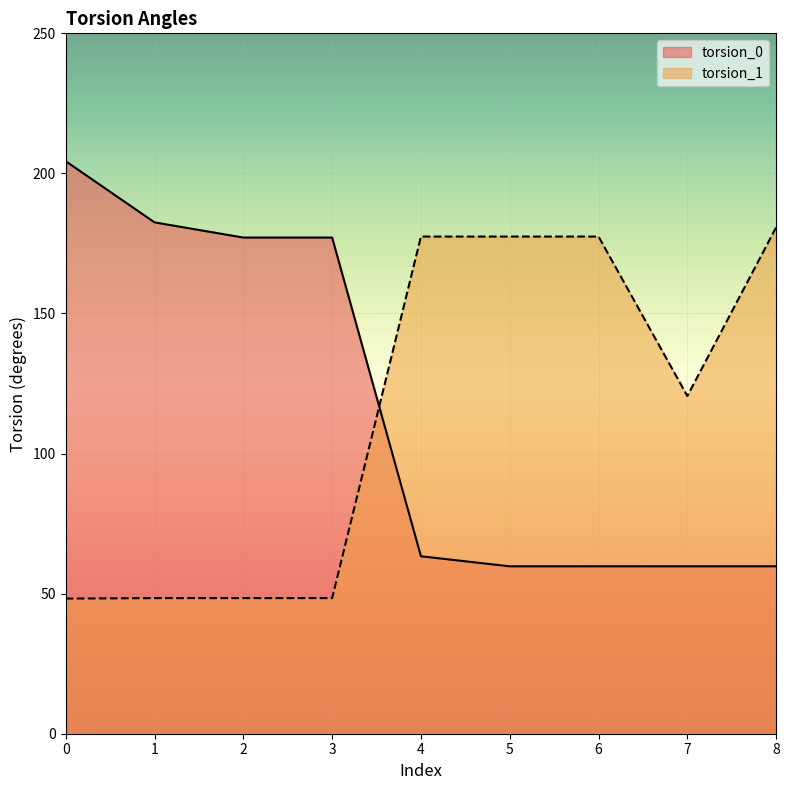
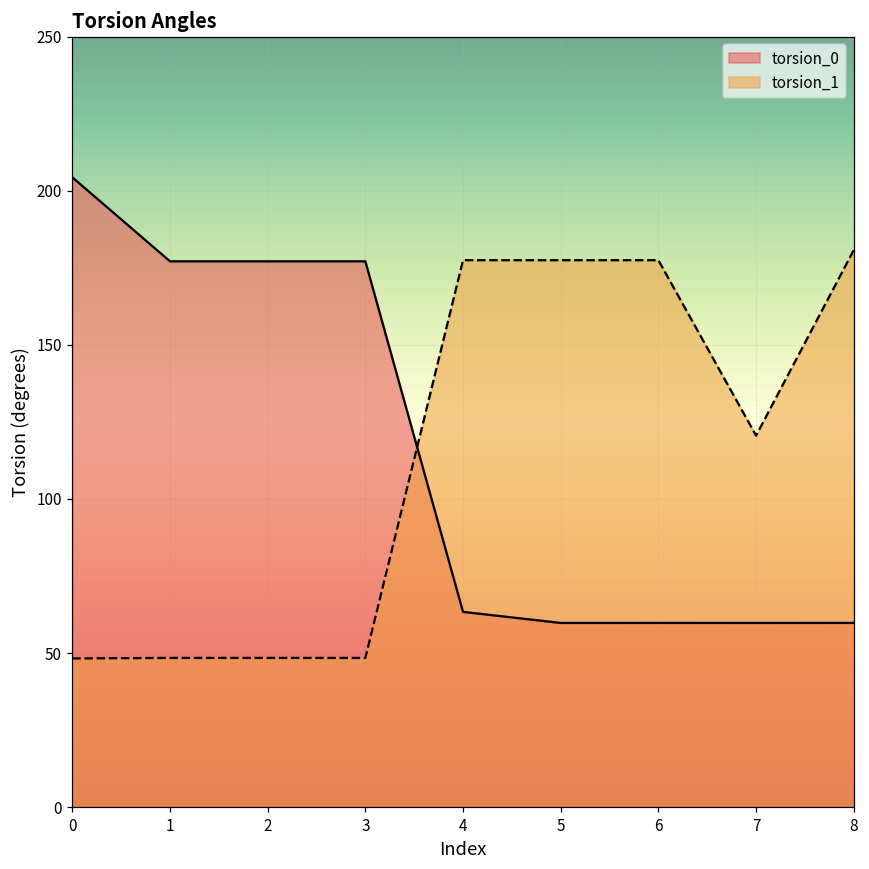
  {
    "torsion_0": {
      "0": 204,
-     "1": 183,
+     "1": 177,
      "2": 177,
      "3": 177,
      "4": 63,
      "5": 60,
      "6": 60,
      "7": 60,
      "8": 60
    },
    "torsion_1": {
      "0": 48,
      "1": 48,
      "2": 48,
      "3": 48,
      "4": 177,
      "5": 177,
      "6": 177,
      "7": 121,
      "8": 181
    }
  }
